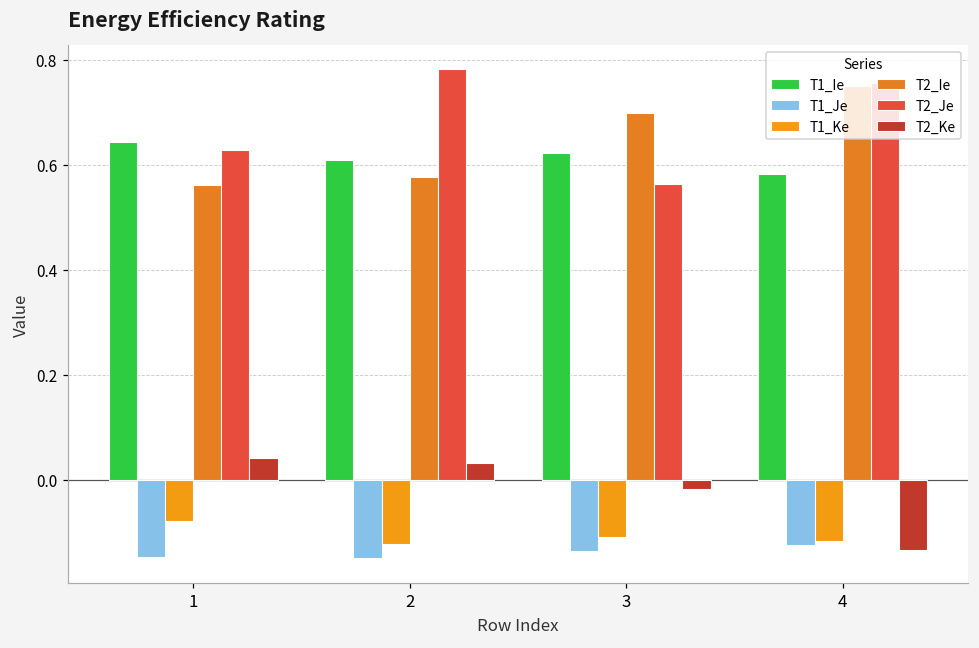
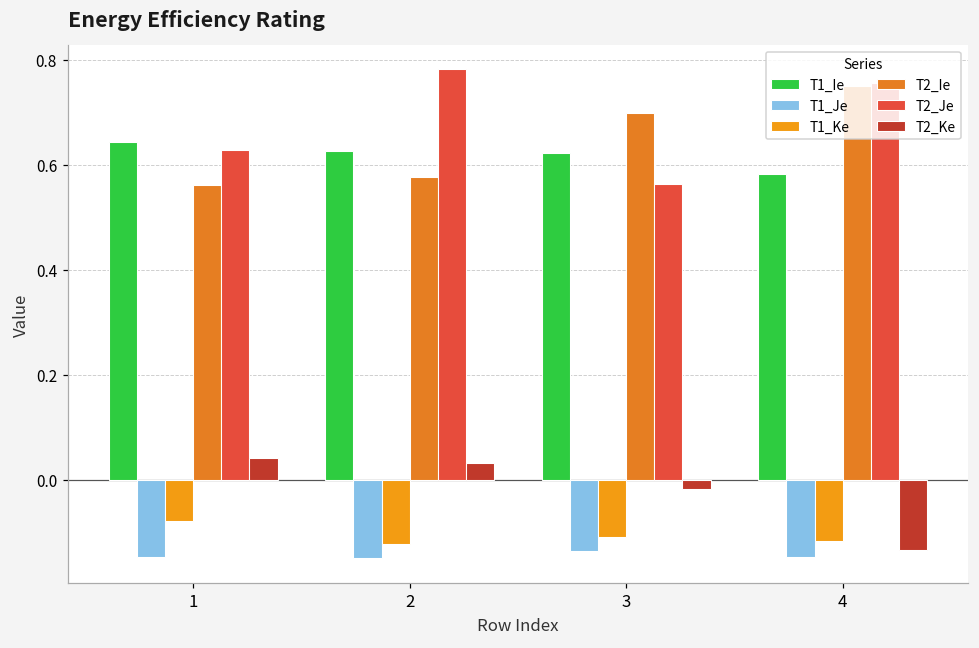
  {
    "T1_Ie": {
      "1": 0.64,
-     "2": 0.61,
+     "2": 0.63,
      "3": 0.62,
      "4": 0.58
    },
    "T1_Je": {
      "1": -0.15,
      "2": -0.15,
      "3": -0.14,
-     "4": -0.12
+     "4": -0.15
    }
  }
